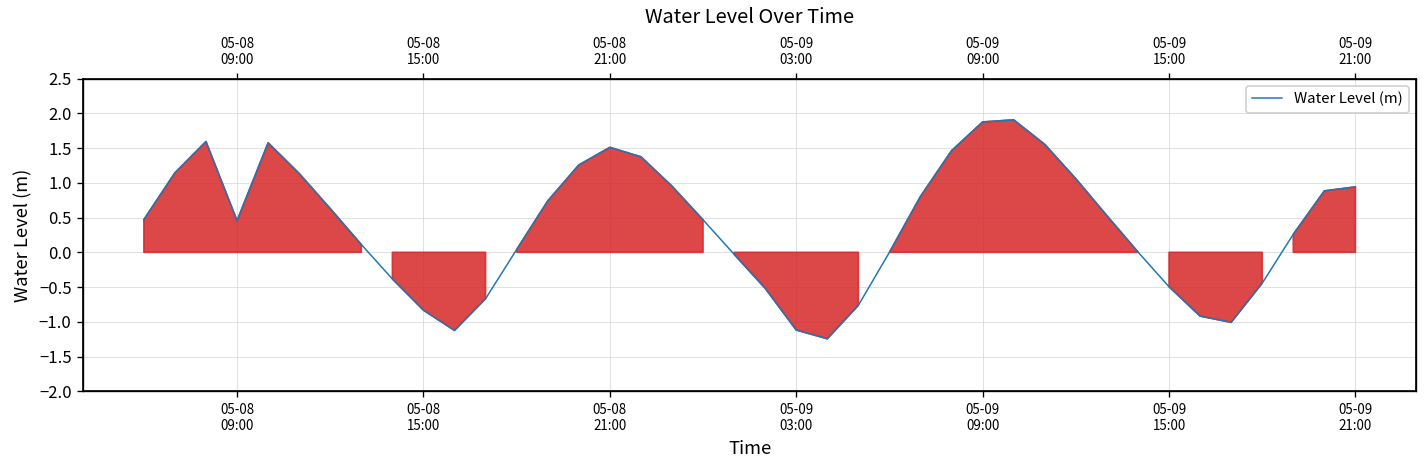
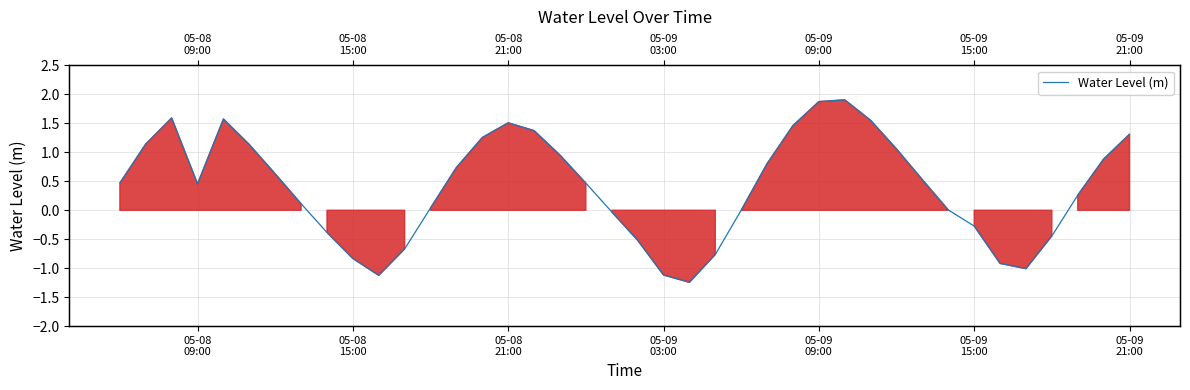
  {
    "05-08 09:00": 0.5,
    "05-08 15:00": -0.8,
    "05-08 21:00": 1.5,
    "05-09 03:00": -1.1,
    "05-09 09:00": 1.9,
-   "05-09 15:00": -0.5,
-   "05-09 21:00": 0.9
+   "05-09 15:00": -0.3,
+   "05-09 21:00": 1.3
  }
